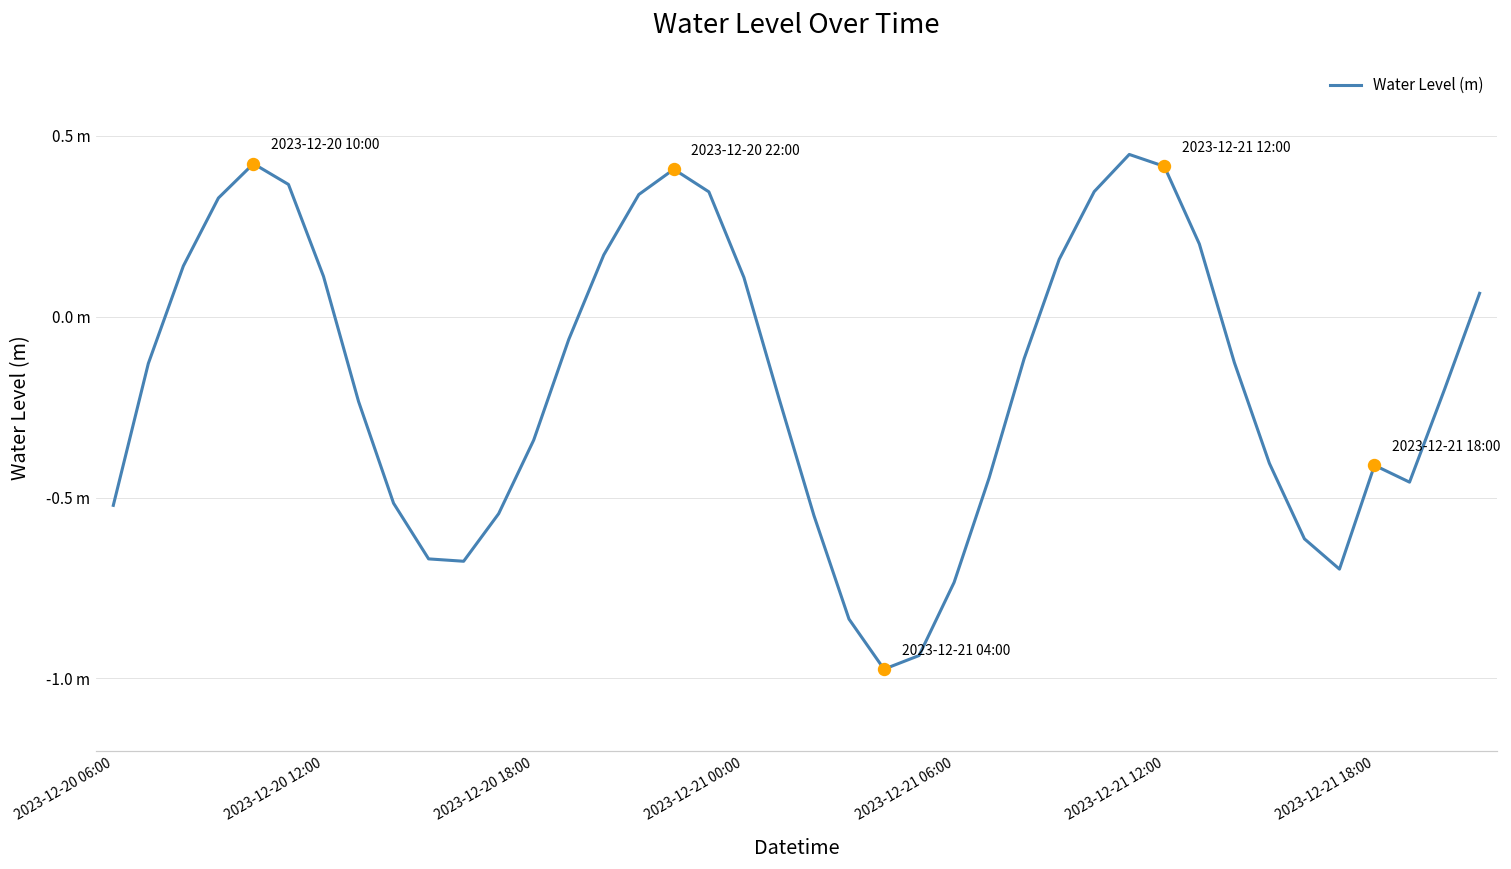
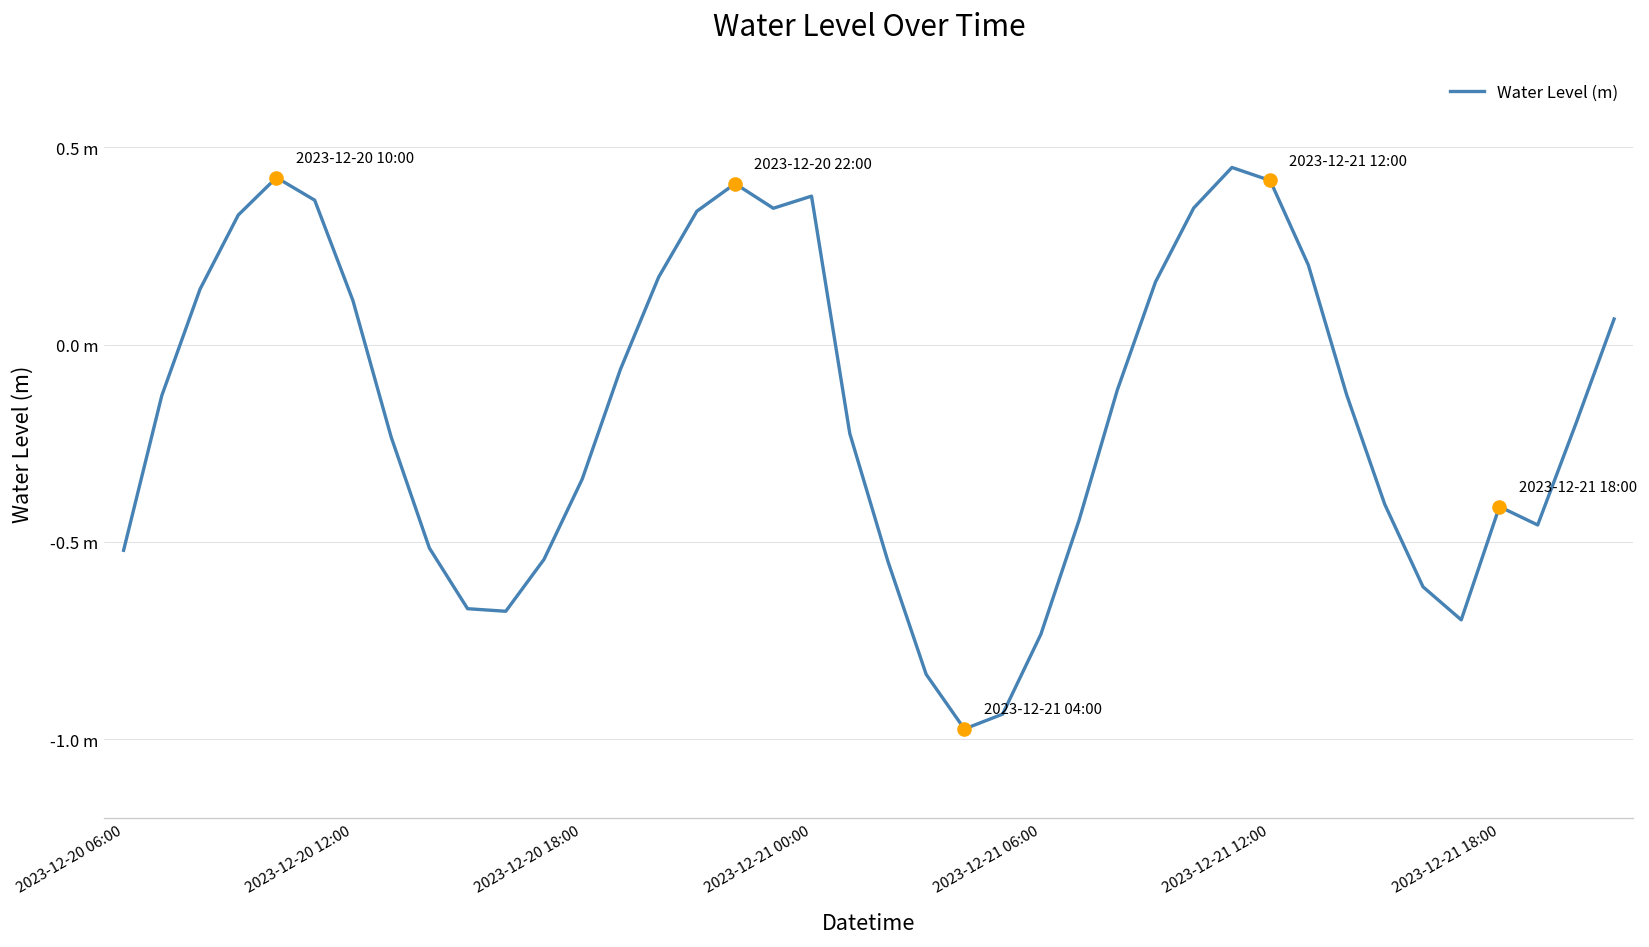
  {
    "Water Level (m)": {
      "2023-12-20 06:00": "-0.52 m",
      "2023-12-20 12:00": "0.11 m",
      "2023-12-20 18:00": "-0.34 m",
-     "2023-12-21 00:00": "0.11 m",
+     "2023-12-21 00:00": "0.38 m",
      "2023-12-21 06:00": "-0.73 m"
    }
  }
